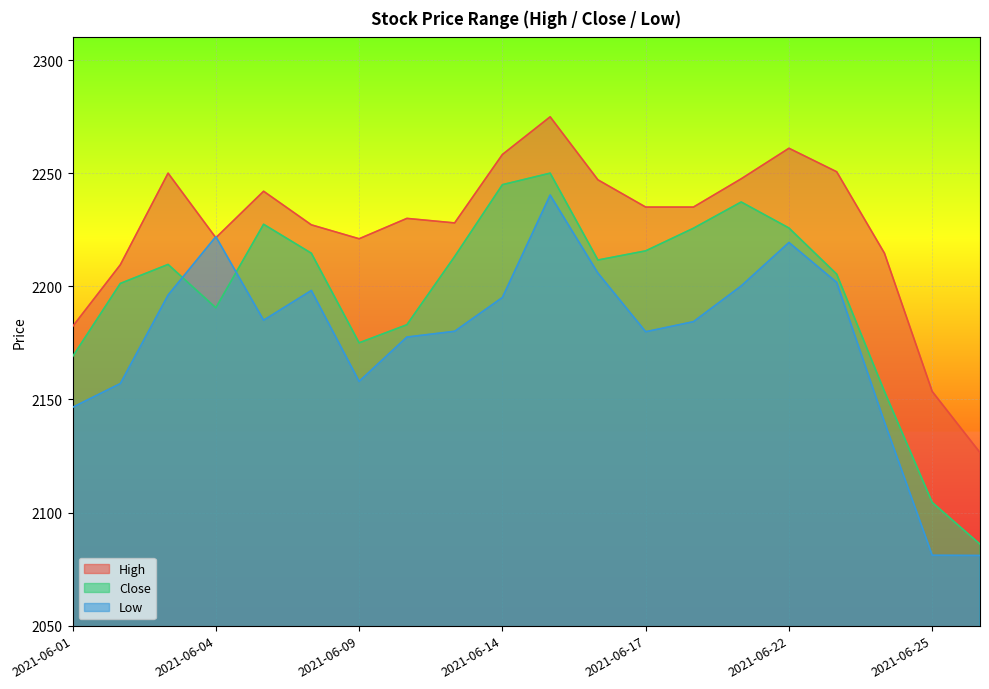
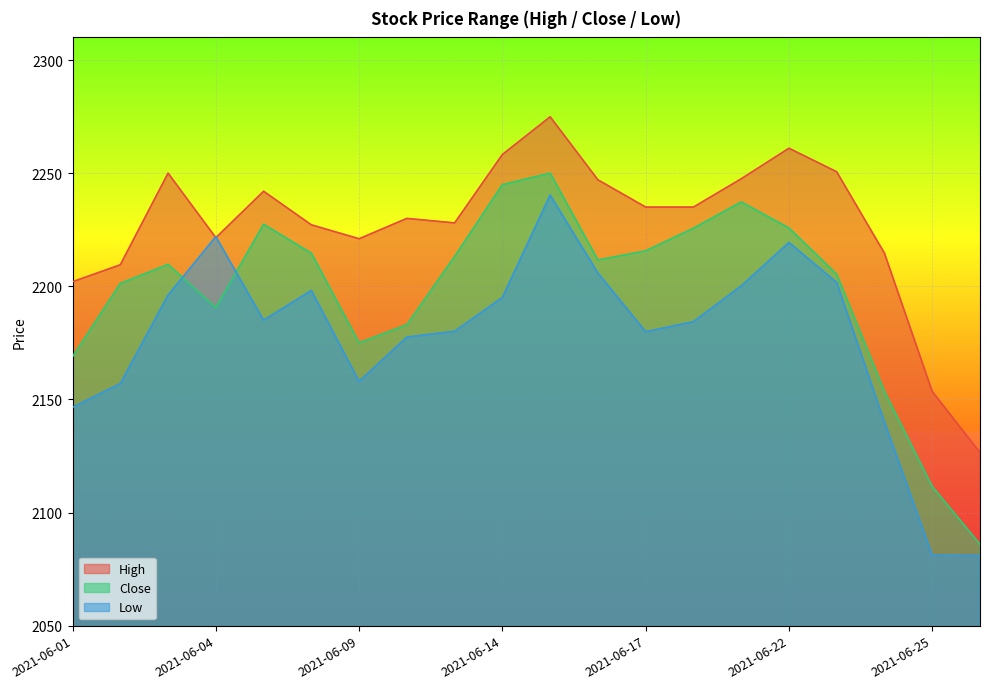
  {
    "High": {
-     "2021-06-01": 2182,
+     "2021-06-01": 2202,
      "2021-06-09": 2221,
      "2021-06-14": 2258,
      "2021-06-17": 2235,
      "2021-06-22": 2261,
      "2021-06-25": 2154
    },
    "Close": {
      "2021-06-01": 2169,
      "2021-06-04": 2191,
      "2021-06-09": 2175,
      "2021-06-14": 2245,
      "2021-06-17": 2216,
      "2021-06-22": 2226,
-     "2021-06-25": 2104
+     "2021-06-25": 2112
    },
    "Low": {
      "2021-06-01": 2147,
      "2021-06-09": 2158,
      "2021-06-14": 2195,
      "2021-06-17": 2180,
      "2021-06-22": 2219,
      "2021-06-25": 2081
    }
  }
